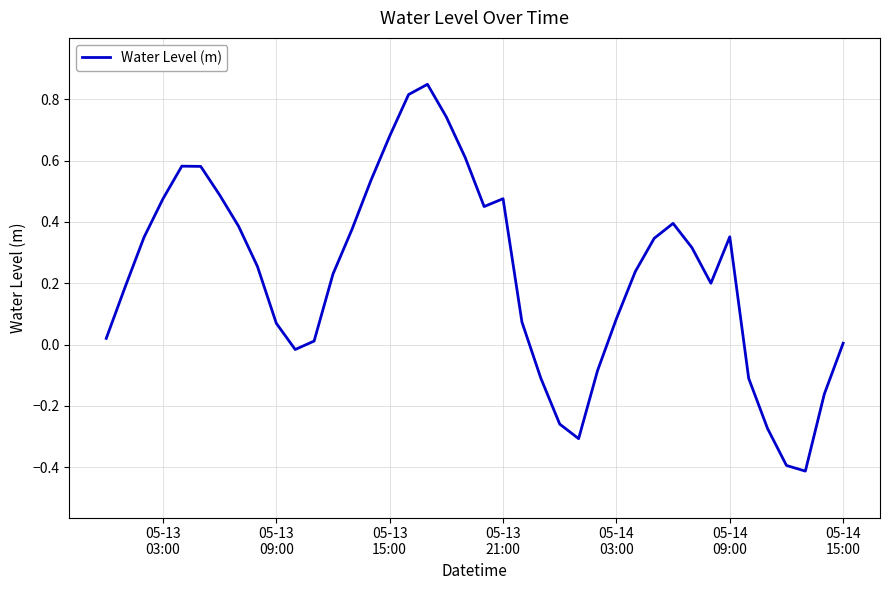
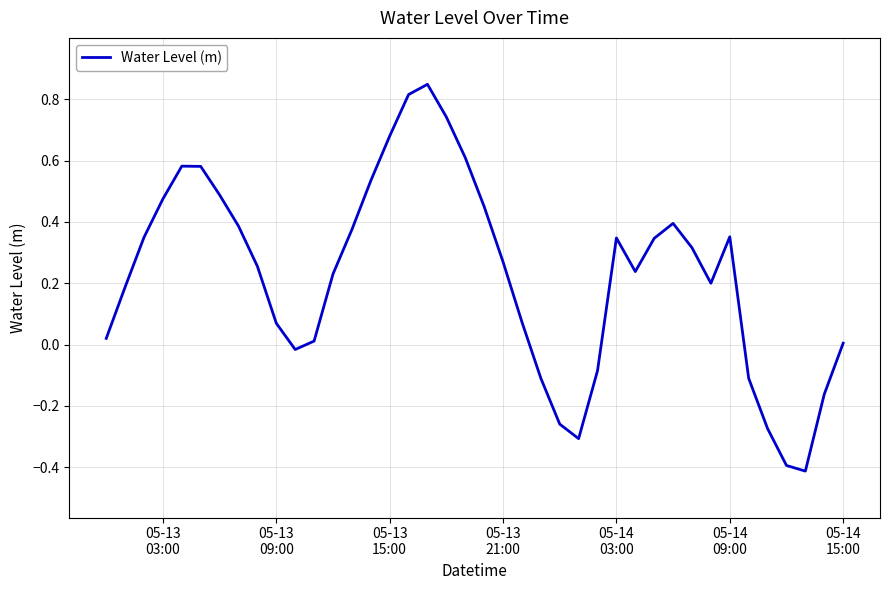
  {
    "05-13 03:00": 0.48,
    "05-13 09:00": 0.07,
    "05-13 15:00": 0.68,
-   "05-13 21:00": 0.48,
-   "05-14 03:00": 0.08,
+   "05-13 21:00": 0.27,
+   "05-14 03:00": 0.35,
    "05-14 09:00": 0.35,
    "05-14 15:00": 0.00
  }
